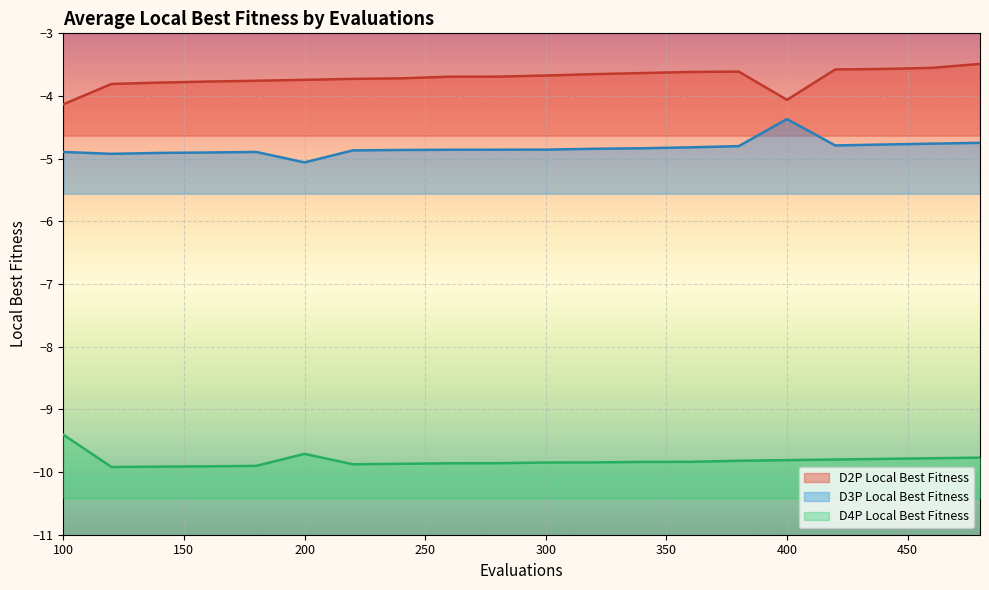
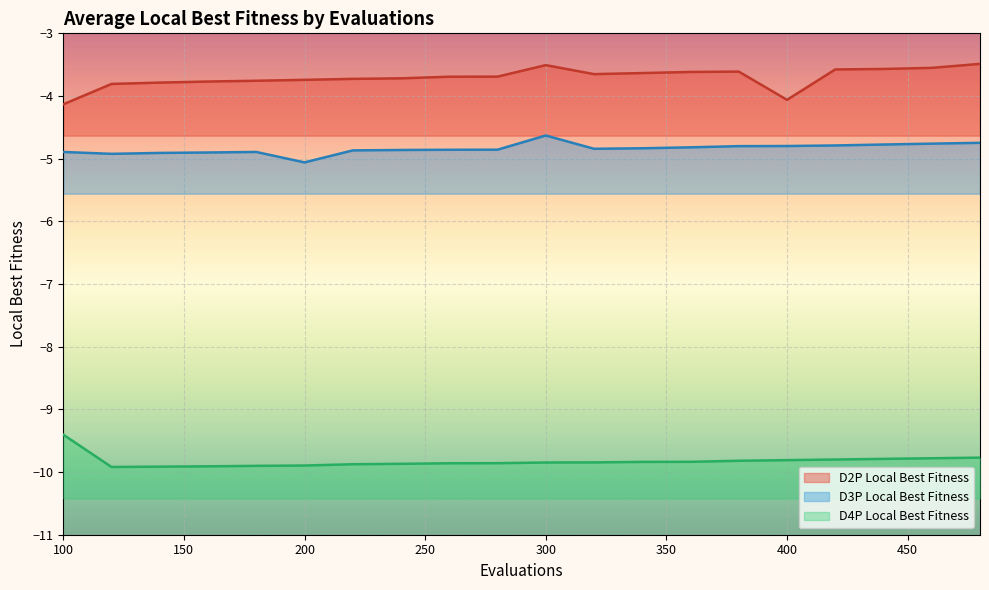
  {
    "D2P Local Best Fitness": {
      "100": -4.1,
      "200": -3.7,
-     "300": -3.7,
+     "300": -3.5,
      "400": -4.1
    },
    "D3P Local Best Fitness": {
      "100": -4.9,
      "200": -5.1,
-     "300": -4.9,
-     "400": -4.4
+     "300": -4.6,
+     "400": -4.8
    },
    "D4P Local Best Fitness": {
      "100": -9.4,
-     "200": -9.7,
+     "200": -9.9,
      "300": -9.8,
      "400": -9.8
    }
  }
